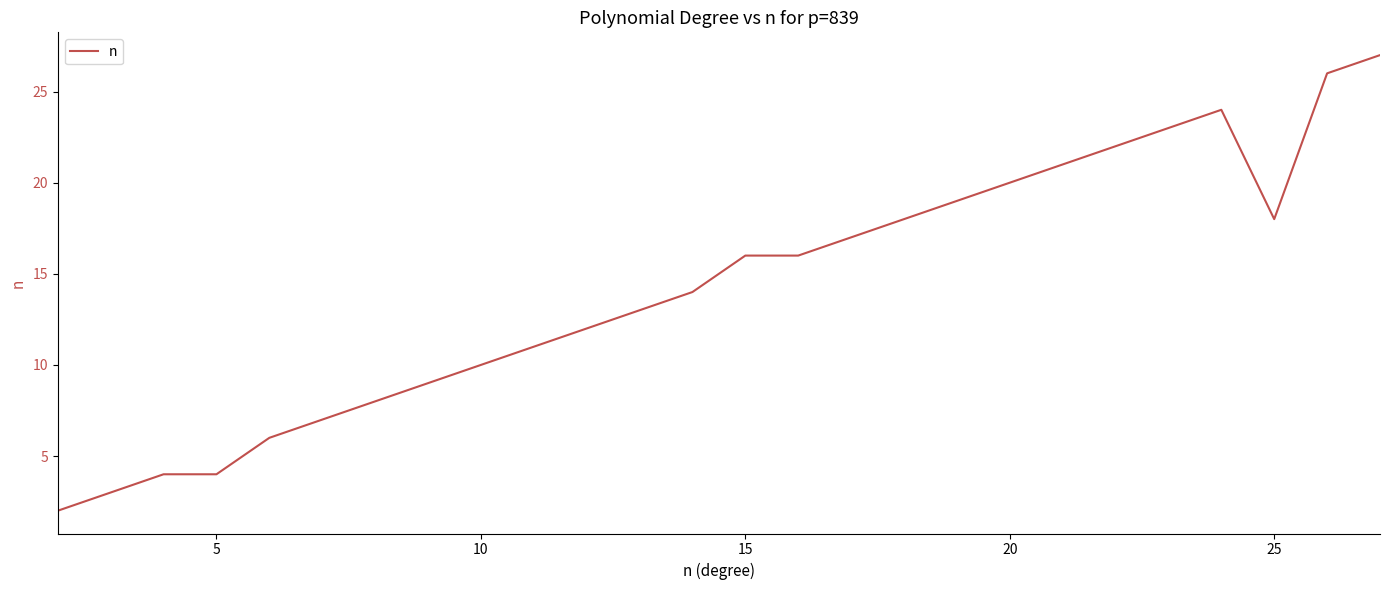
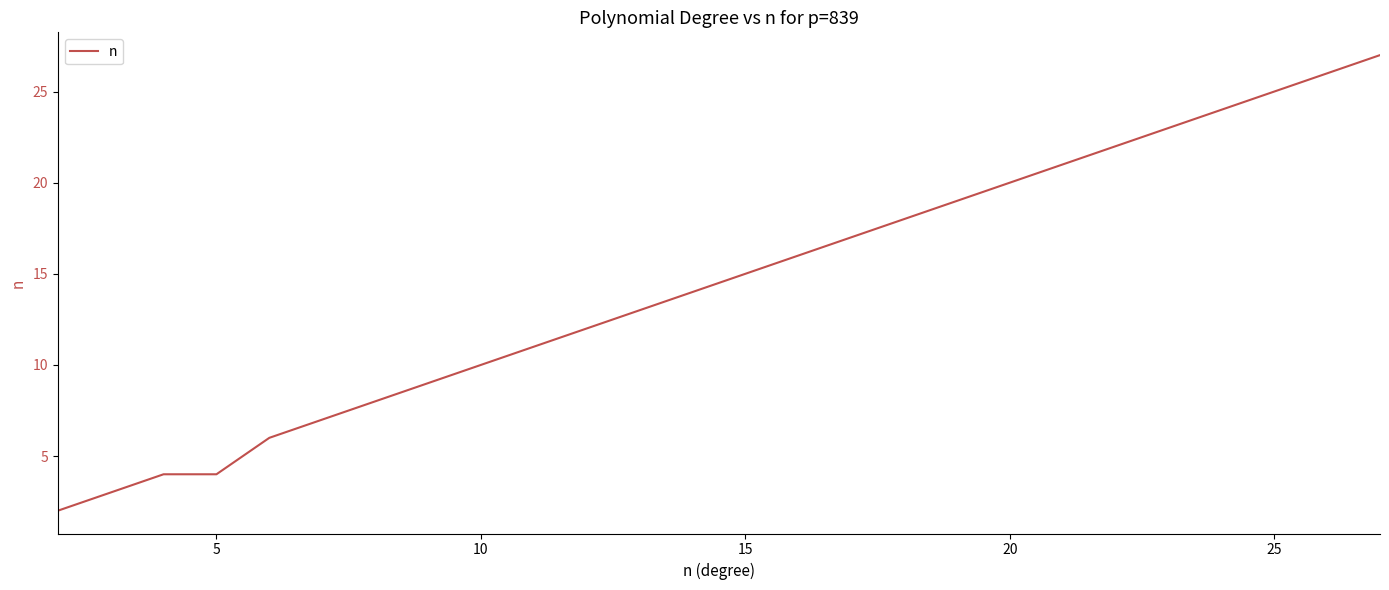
  {
    "5": 4,
    "10": 10,
-   "15": 16,
+   "15": 15,
    "20": 20,
-   "25": 18
+   "25": 25
  }
